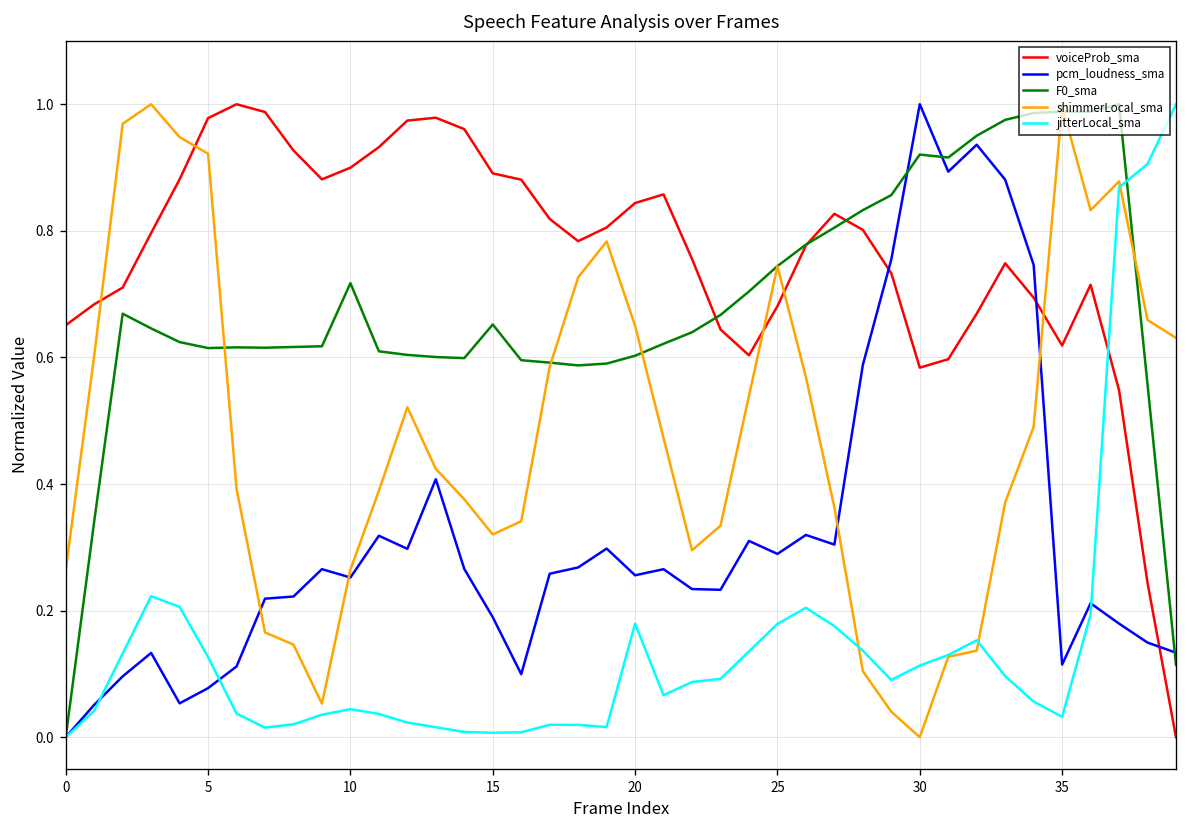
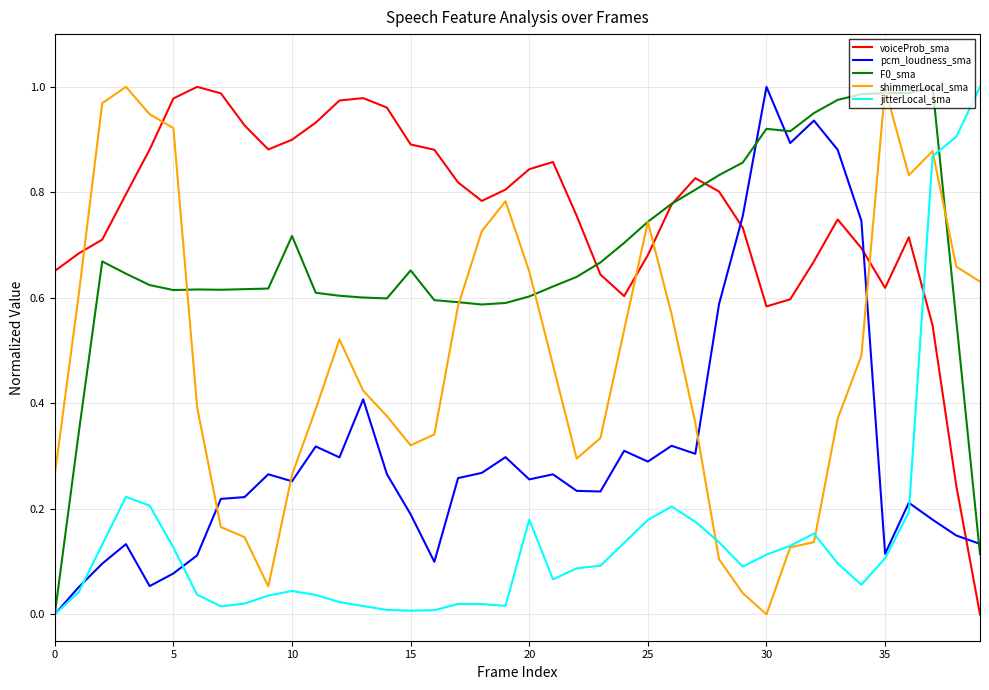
  {
    "voiceProb_sma": {
      "0": 0.65,
      "5": 0.98,
      "10": 0.90,
      "15": 0.89,
      "20": 0.84,
      "25": 0.68,
      "30": 0.58,
      "35": 0.62
    },
    "pcm_loudness_sma": {
      "5": 0.08,
      "10": 0.25,
      "15": 0.19,
      "20": 0.26,
      "25": 0.29,
      "30": 1.00,
      "35": 0.11
    },
    "F0_sma": {
      "5": 0.61,
      "10": 0.72,
      "15": 0.65,
      "20": 0.60,
      "30": 0.92
    },
    "shimmerLocal_sma": {
      "0": 0.26,
      "5": 0.92,
      "10": 0.26,
      "15": 0.32,
      "20": 0.65,
      "30": 0.00
    },
    "jitterLocal_sma": {
      "5": 0.13,
      "10": 0.04,
      "15": 0.01,
      "20": 0.18,
      "25": 0.18,
      "30": 0.11,
-     "35": 0.03
+     "35": 0.11
    }
  }
